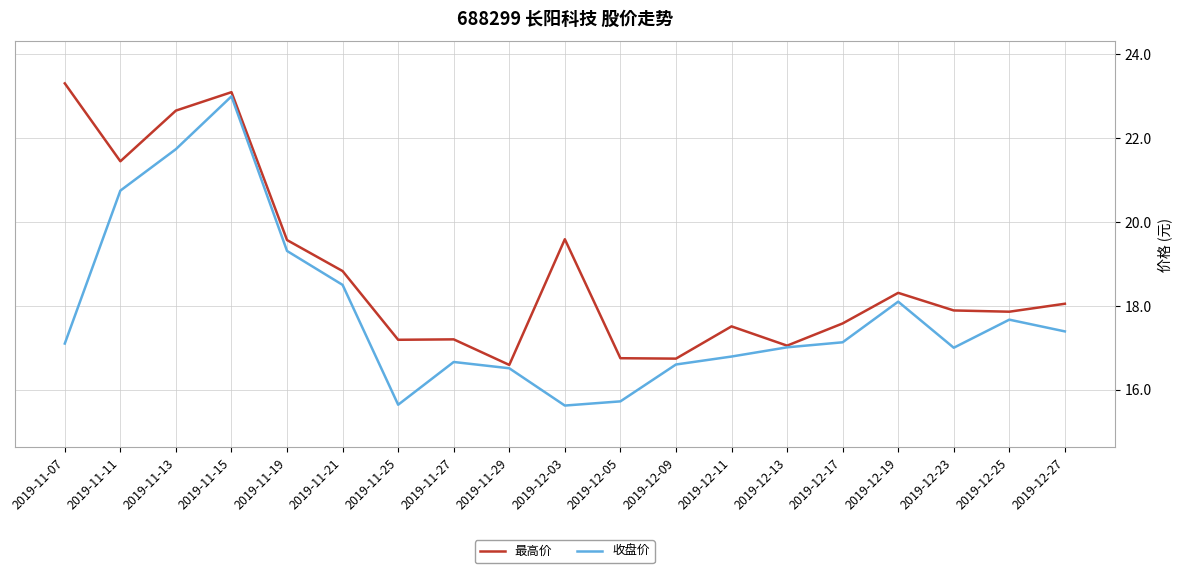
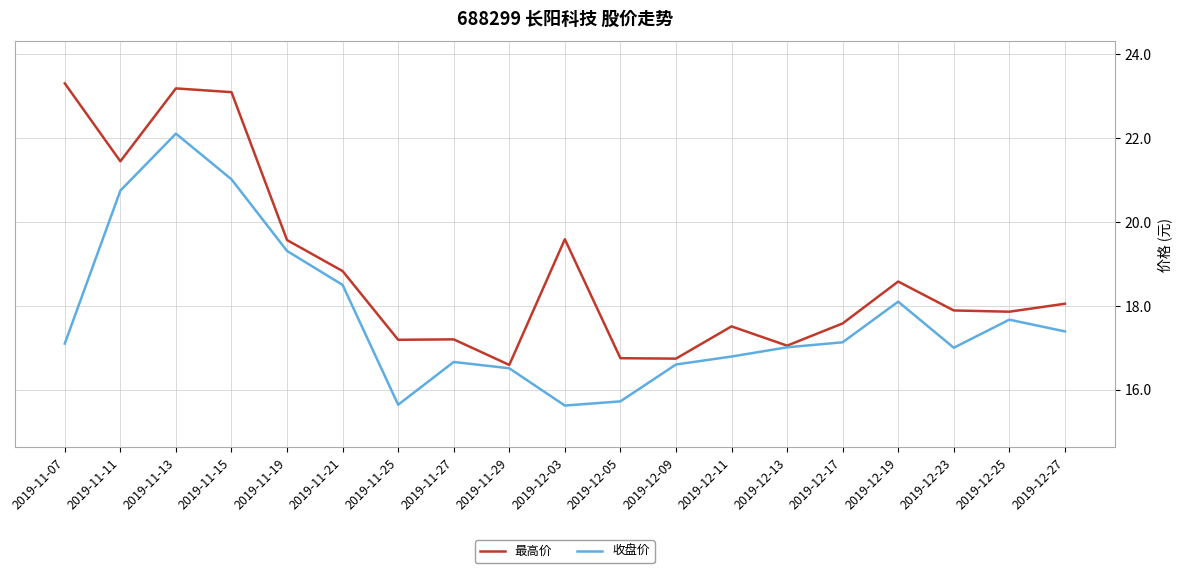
  {
    "最高价": {
      "2019-11-07": 23.3,
      "2019-11-11": 21.5,
-     "2019-11-13": 22.7,
+     "2019-11-13": 23.2,
      "2019-11-15": 23.1,
      "2019-11-19": 19.6,
      "2019-11-21": 18.8,
      "2019-11-25": 17.2,
      "2019-11-27": 17.2,
      "2019-11-29": 16.6,
      "2019-12-03": 19.6,
      "2019-12-05": 16.8,
      "2019-12-09": 16.7,
      "2019-12-11": 17.5,
      "2019-12-17": 17.6,
-     "2019-12-19": 18.3,
+     "2019-12-19": 18.6,
      "2019-12-23": 17.9,
      "2019-12-25": 17.9,
      "2019-12-27": 18.1
    },
    "收盘价": {
      "2019-11-07": 17.1,
      "2019-11-11": 20.8,
-     "2019-11-13": 21.7,
-     "2019-11-15": 23.0,
+     "2019-11-13": 22.1,
+     "2019-11-15": 21.0,
      "2019-11-19": 19.3,
      "2019-11-21": 18.5,
      "2019-11-25": 15.6,
      "2019-11-27": 16.7,
      "2019-11-29": 16.5,
      "2019-12-03": 15.6,
      "2019-12-05": 15.7,
      "2019-12-09": 16.6,
      "2019-12-11": 16.8,
      "2019-12-17": 17.1,
      "2019-12-19": 18.1,
      "2019-12-23": 17.0,
      "2019-12-25": 17.7,
      "2019-12-27": 17.4
    }
  }
